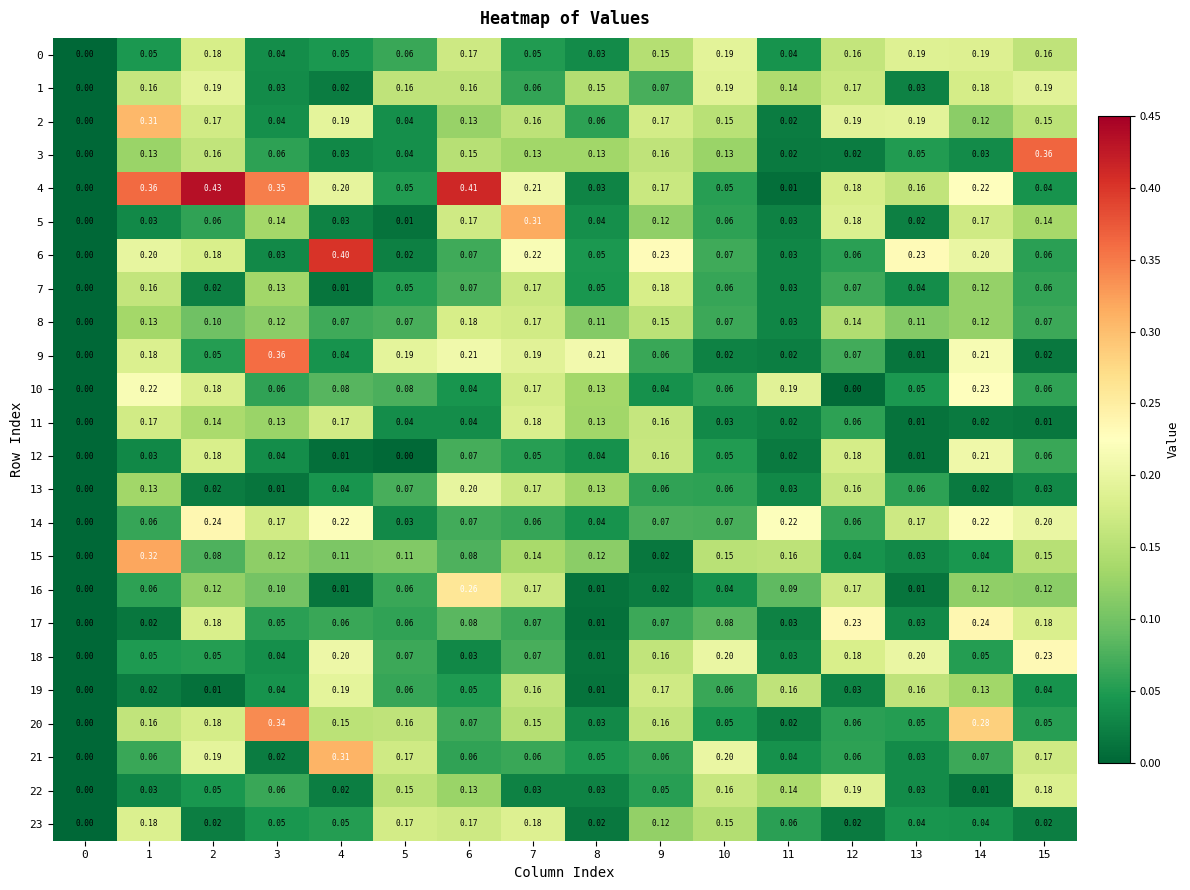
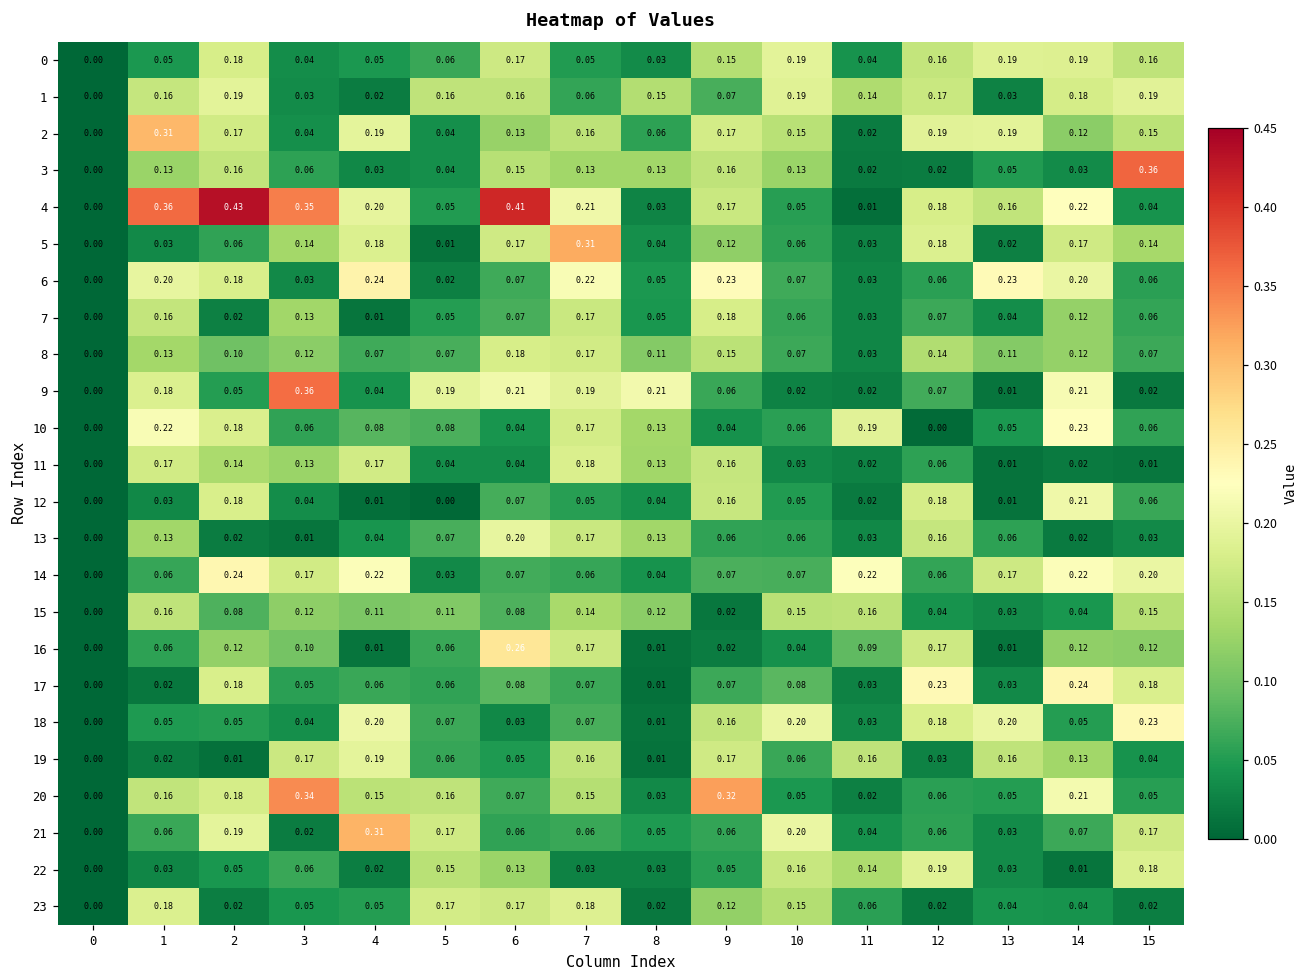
  {
    "5": {
      "0": 0.00,
      "1": 0.03,
      "2": 0.06,
      "3": 0.14,
-     "4": 0.03,
+     "4": 0.18,
      "5": 0.01,
      "6": 0.17,
      "7": 0.31,
      "8": 0.04,
      "9": 0.12,
      "10": 0.06,
      "11": 0.03,
      "12": 0.18,
      "13": 0.02,
      "14": 0.17,
      "15": 0.14
    },
    "6": {
      "0": 0.00,
      "1": 0.20,
      "2": 0.18,
      "3": 0.03,
-     "4": 0.40,
+     "4": 0.24,
      "5": 0.02,
      "6": 0.07,
      "7": 0.22,
      "8": 0.05,
      "9": 0.23,
      "10": 0.07,
      "11": 0.03,
      "12": 0.06,
      "13": 0.23,
      "14": 0.20,
      "15": 0.06
    },
    "15": {
      "0": 0.00,
-     "1": 0.32,
+     "1": 0.16,
      "2": 0.08,
      "3": 0.12,
      "4": 0.11,
      "5": 0.11,
      "6": 0.08,
      "7": 0.14,
      "8": 0.12,
      "9": 0.02,
      "10": 0.15,
      "11": 0.16,
      "12": 0.04,
      "13": 0.03,
      "14": 0.04,
      "15": 0.15
    },
    "19": {
      "0": 0.00,
      "1": 0.02,
      "2": 0.01,
-     "3": 0.04,
+     "3": 0.17,
      "4": 0.19,
      "5": 0.06,
      "6": 0.05,
      "7": 0.16,
      "8": 0.01,
      "9": 0.17,
      "10": 0.06,
      "11": 0.16,
      "12": 0.03,
      "13": 0.16,
      "14": 0.13,
      "15": 0.04
    },
    "20": {
      "0": 0.00,
      "1": 0.16,
      "2": 0.18,
      "3": 0.34,
      "4": 0.15,
      "5": 0.16,
      "6": 0.07,
      "7": 0.15,
      "8": 0.03,
-     "9": 0.16,
+     "9": 0.32,
      "10": 0.05,
      "11": 0.02,
      "12": 0.06,
      "13": 0.05,
-     "14": 0.28,
+     "14": 0.21,
      "15": 0.05
    }
  }
